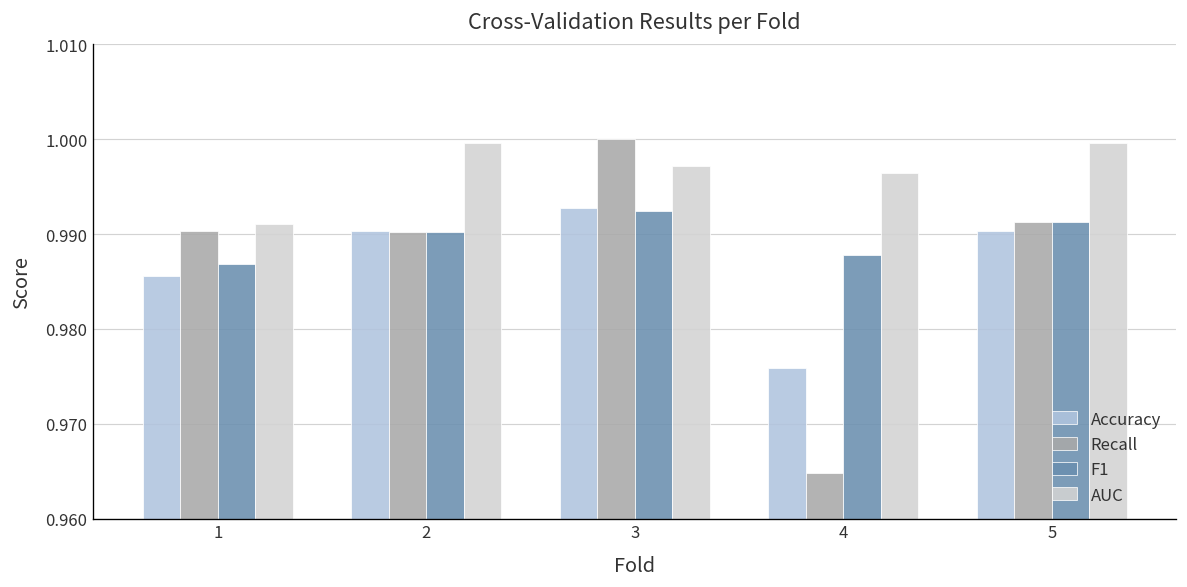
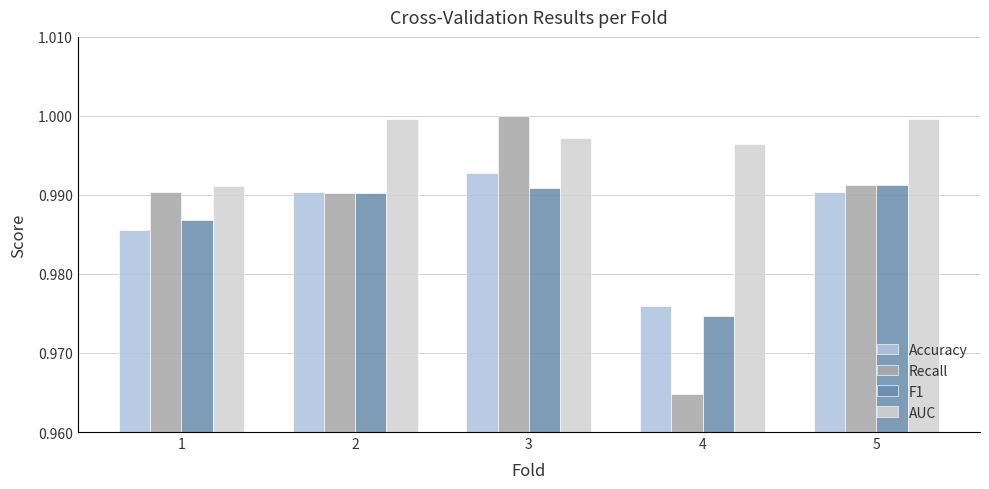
  {
    "F1": {
      "1": 0.987,
      "2": 0.990,
-     "3": 0.992,
-     "4": 0.988,
+     "3": 0.991,
+     "4": 0.975,
      "5": 0.991
    }
  }
